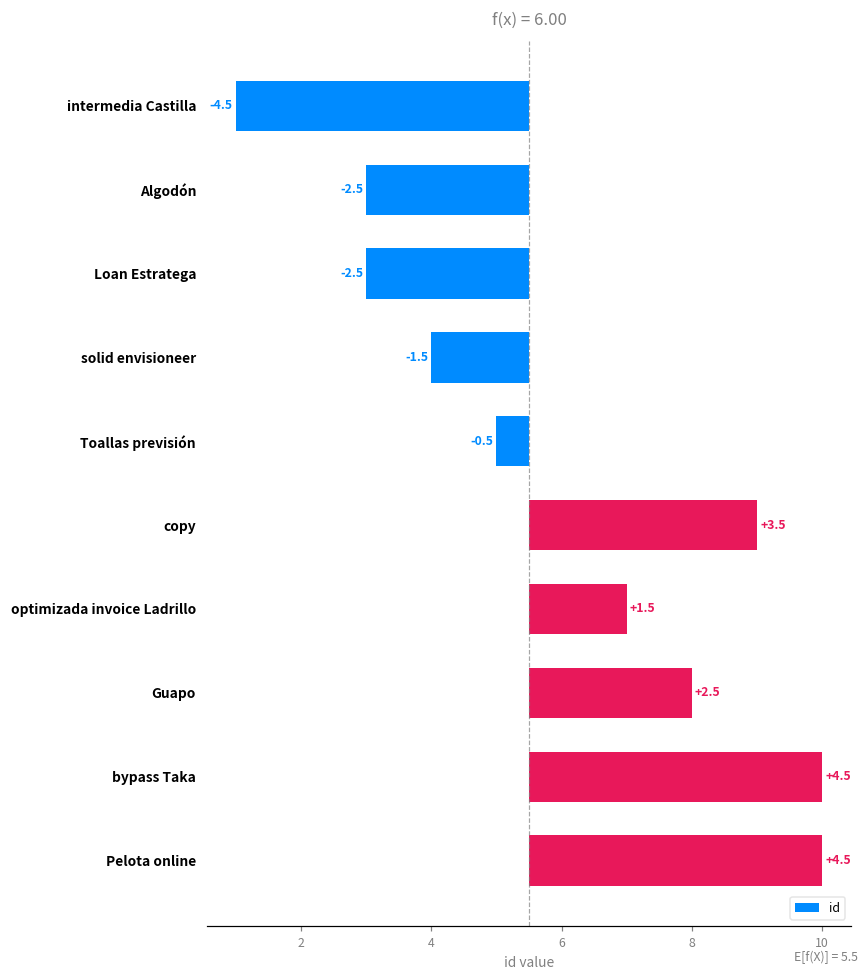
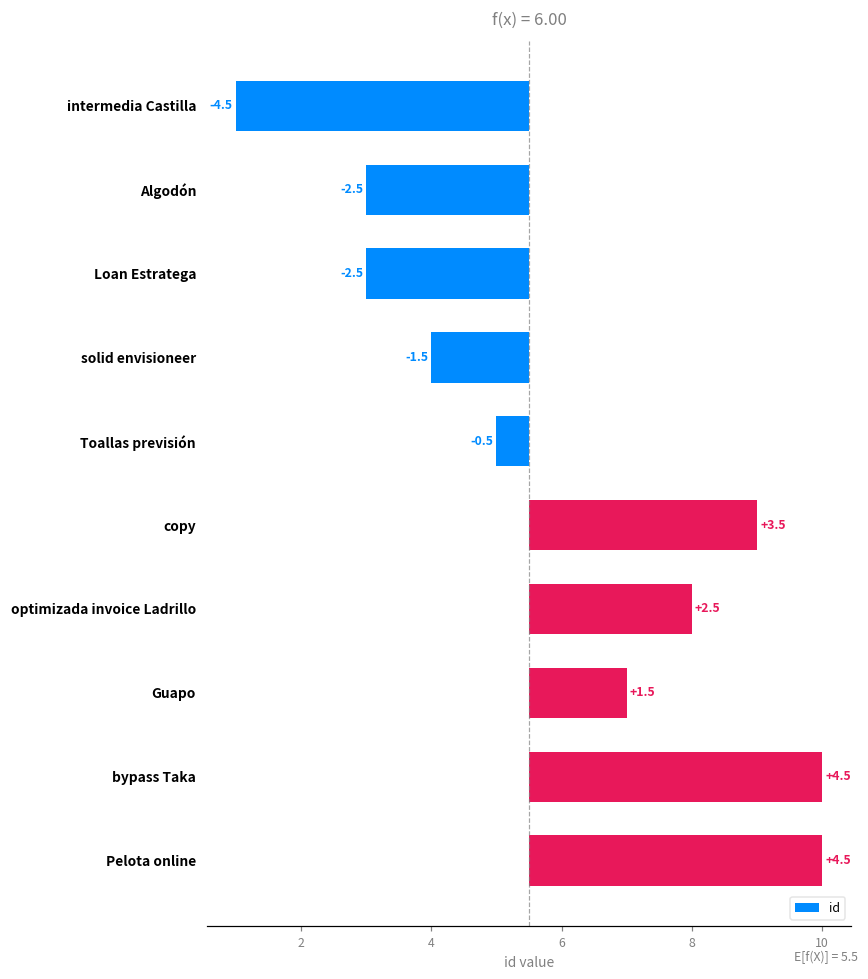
  {
    "intermedia Castilla": "-4.5",
    "Algodón": "-2.5",
    "Loan Estratega": "-2.5",
    "solid envisioneer": "-1.5",
    "Toallas previsión": "-0.5",
    "copy": "+3.5",
-   "optimizada invoice Ladrillo": "+1.5",
-   "Guapo": "+2.5",
+   "optimizada invoice Ladrillo": "+2.5",
+   "Guapo": "+1.5",
    "bypass Taka": "+4.5",
    "Pelota online": "+4.5"
  }
